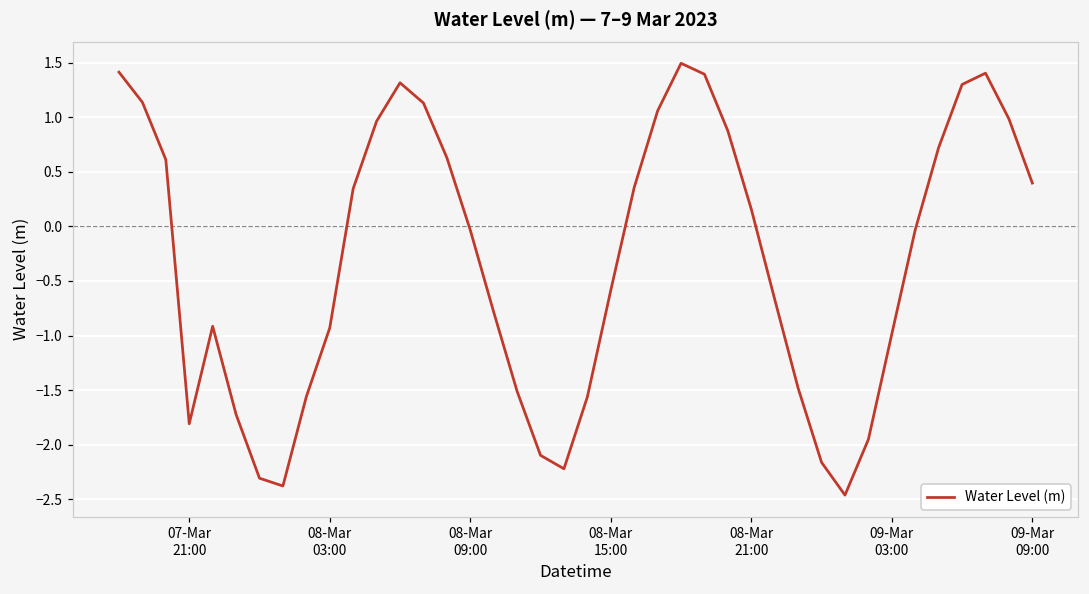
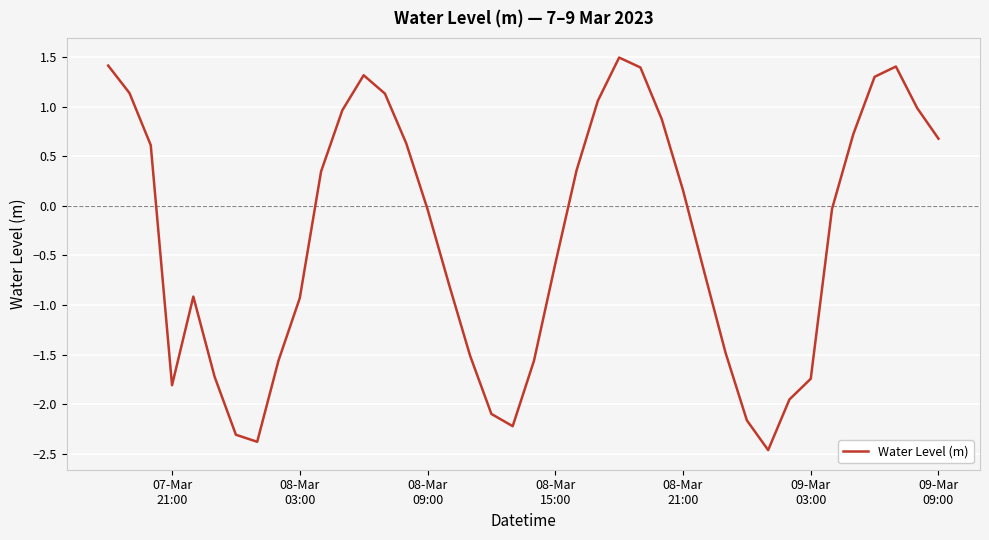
  {
    "07-Mar 21:00": -1.8,
    "08-Mar 03:00": -0.9,
    "08-Mar 09:00": 0.0,
    "08-Mar 15:00": -0.6,
    "08-Mar 21:00": 0.2,
-   "09-Mar 03:00": -1.0,
-   "09-Mar 09:00": 0.4
+   "09-Mar 03:00": -1.7,
+   "09-Mar 09:00": 0.7
  }
